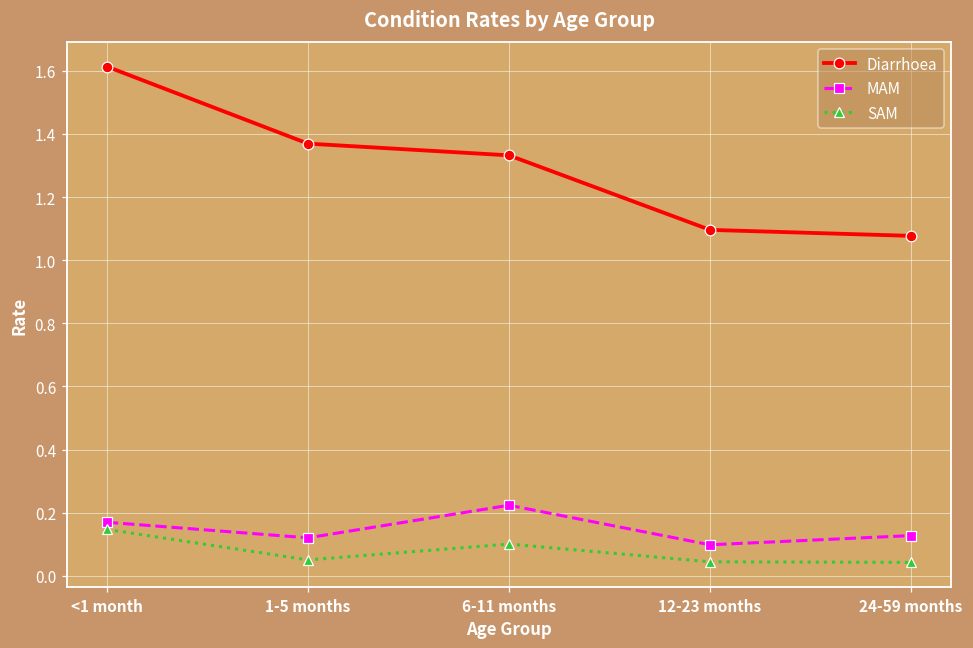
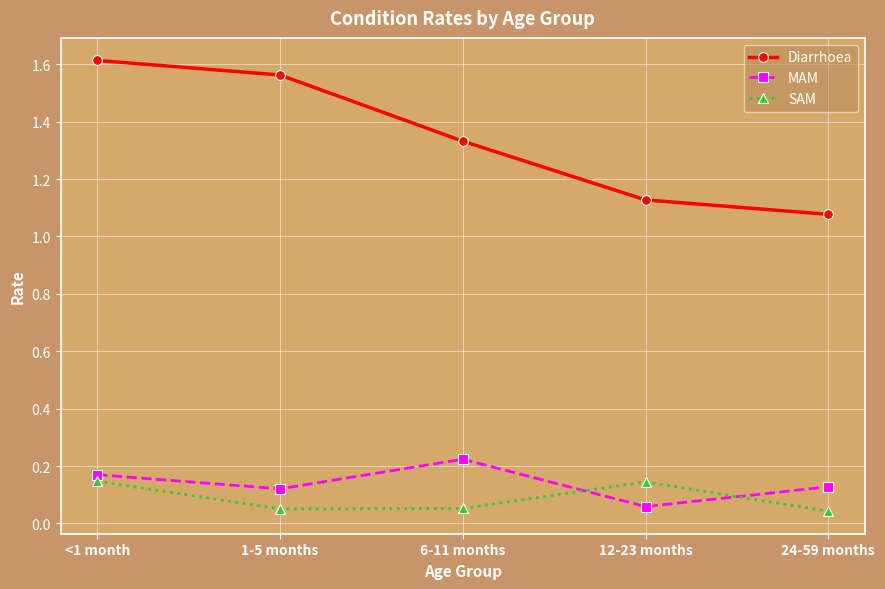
  {
    "Diarrhoea": {
      "<1 month": 1.61,
-     "1-5 months": 1.37,
+     "1-5 months": 1.56,
      "6-11 months": 1.33,
-     "12-23 months": 1.10,
+     "12-23 months": 1.13,
      "24-59 months": 1.08
    },
    "MAM": {
      "<1 month": 0.17,
      "1-5 months": 0.12,
      "6-11 months": 0.22,
-     "12-23 months": 0.10,
+     "12-23 months": 0.06,
      "24-59 months": 0.13
    },
    "SAM": {
      "<1 month": 0.15,
      "1-5 months": 0.05,
-     "6-11 months": 0.10,
-     "12-23 months": 0.04,
+     "6-11 months": 0.05,
+     "12-23 months": 0.14,
      "24-59 months": 0.04
    }
  }
